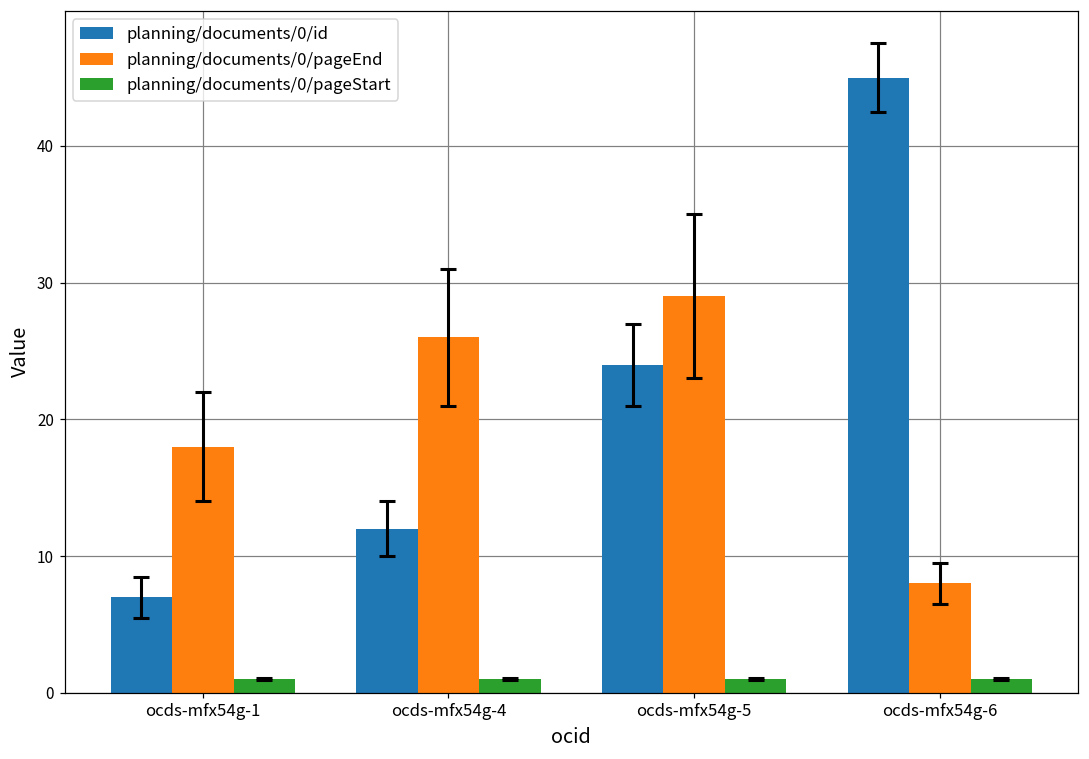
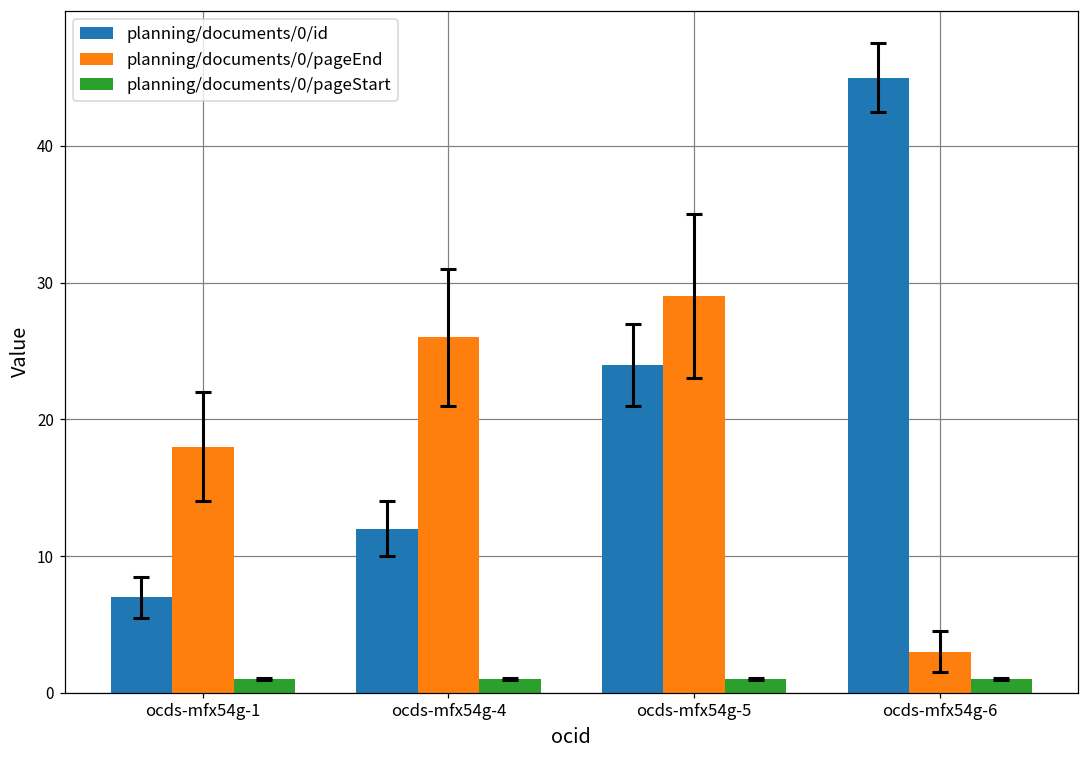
  {
    "planning/documents/0/pageEnd": {
      "ocds-mfx54g-1": 18,
      "ocds-mfx54g-4": 26,
      "ocds-mfx54g-5": 29,
-     "ocds-mfx54g-6": 8
+     "ocds-mfx54g-6": 3
    },
    "planning/documents/0/pageStart": {
      "ocds-mfx54g-1": 1,
      "ocds-mfx54g-4": 1,
      "ocds-mfx54g-5": 1,
      "ocds-mfx54g-6": 1
    }
  }
